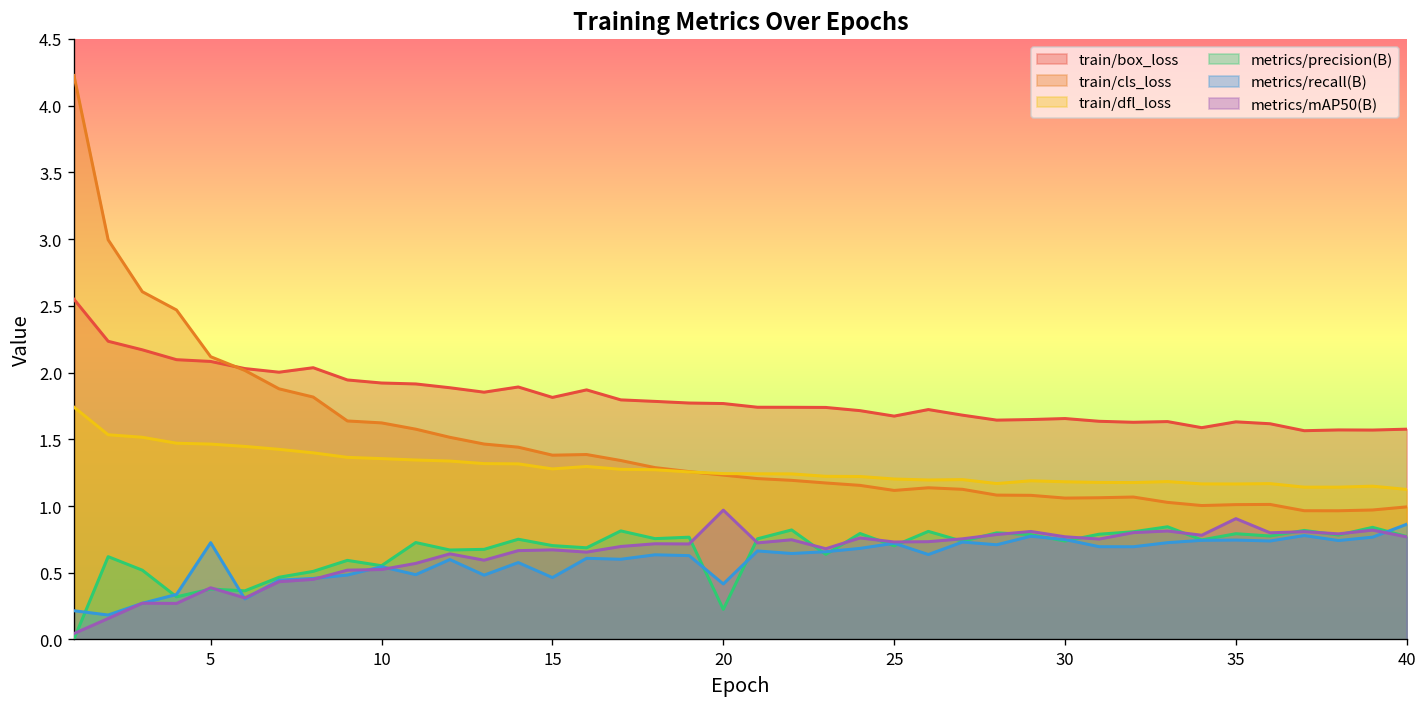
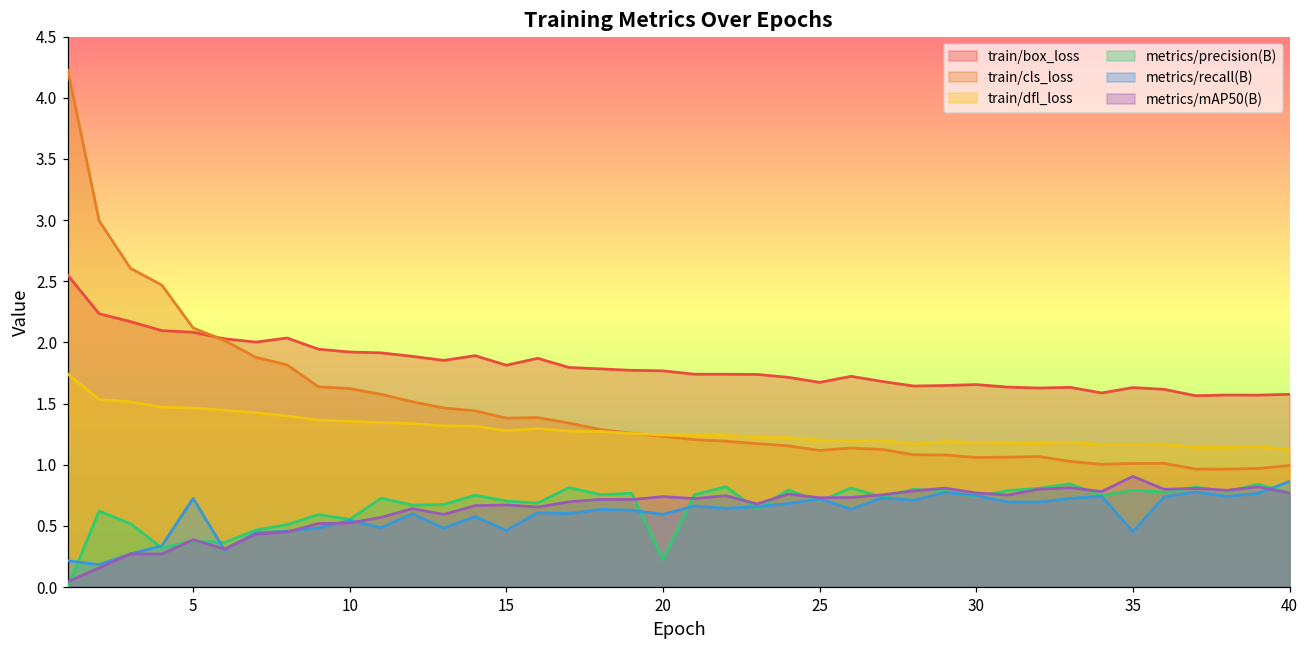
  {
    "metrics/precision(B)": {
      "15": 0.70,
      "20": 0.23,
      "35": 0.79
    },
    "metrics/recall(B)": {
      "5": 0.73,
      "15": 0.46,
-     "20": 0.42,
-     "35": 0.75,
+     "20": 0.60,
+     "35": 0.45,
      "40": 0.86
    },
    "metrics/mAP50(B)": {
      "15": 0.67,
-     "20": 0.97,
+     "20": 0.74,
      "35": 0.91
    }
  }
